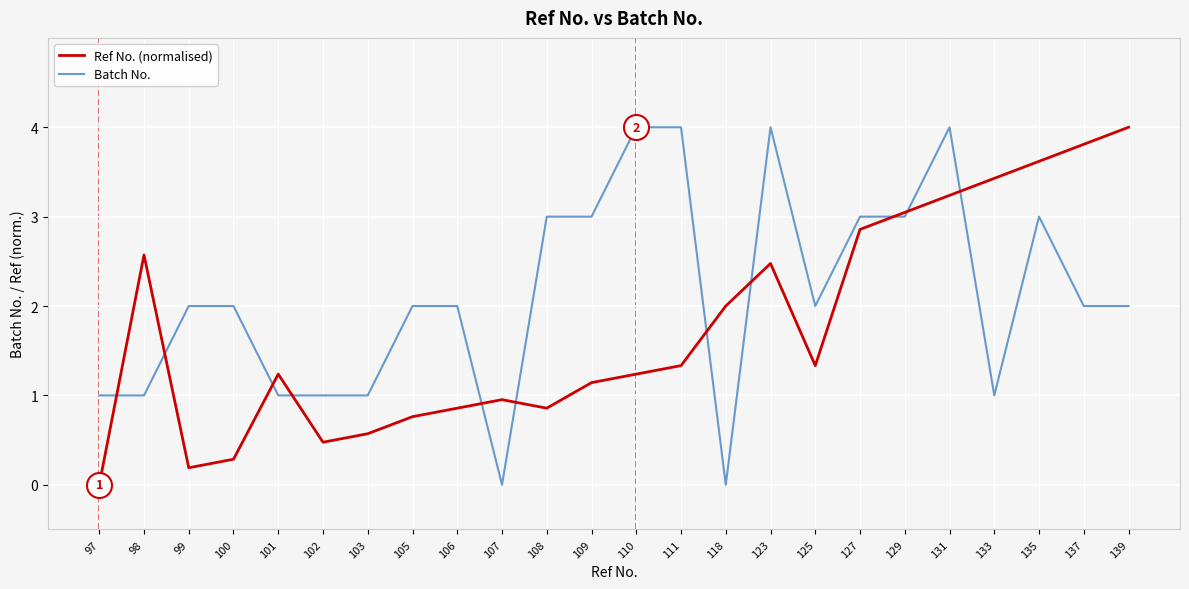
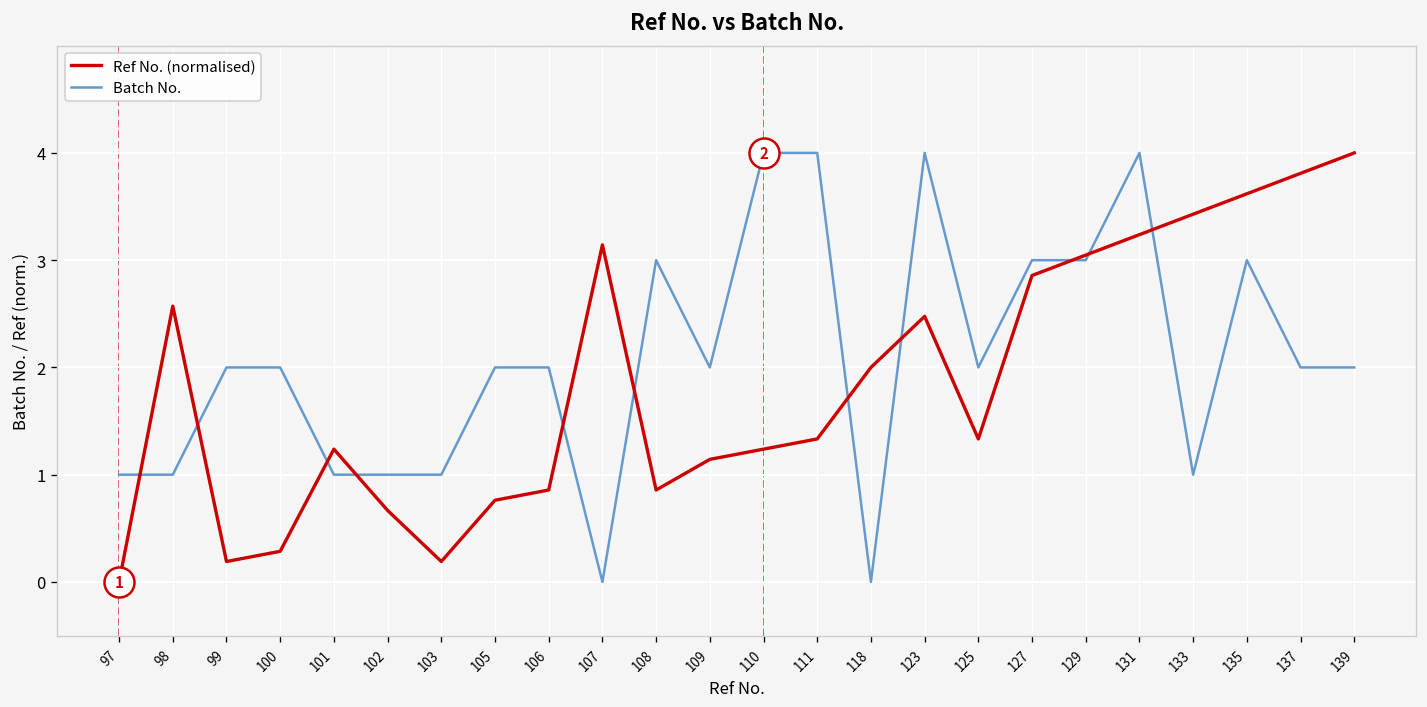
  {
    "Ref No. (normalised)": {
      "98": 2.6,
      "99": 0.2,
      "100": 0.3,
      "101": 1.2,
-     "102": 0.5,
-     "103": 0.6,
+     "102": 0.7,
+     "103": 0.2,
      "105": 0.8,
      "106": 0.9,
-     "107": 1.0,
+     "107": 3.1,
      "108": 0.9,
      "109": 1.1,
      "110": 1.2,
      "111": 1.3,
      "118": 2.0,
      "123": 2.5,
      "125": 1.3,
      "127": 2.9,
      "129": 3.0,
      "131": 3.2,
      "133": 3.4,
      "135": 3.6,
      "137": 3.8,
      "139": 4.0
    },
    "Batch No.": {
      "97": 1,
      "98": 1,
      "99": 2,
      "100": 2,
      "101": 1,
      "102": 1,
      "103": 1,
      "105": 2,
      "106": 2,
      "107": 0,
      "108": 3,
-     "109": 3,
+     "109": 2,
      "111": 4,
      "118": 0,
      "123": 4,
      "125": 2,
      "127": 3,
      "129": 3,
      "131": 4,
      "133": 1,
      "135": 3,
      "137": 2,
      "139": 2
    }
  }
